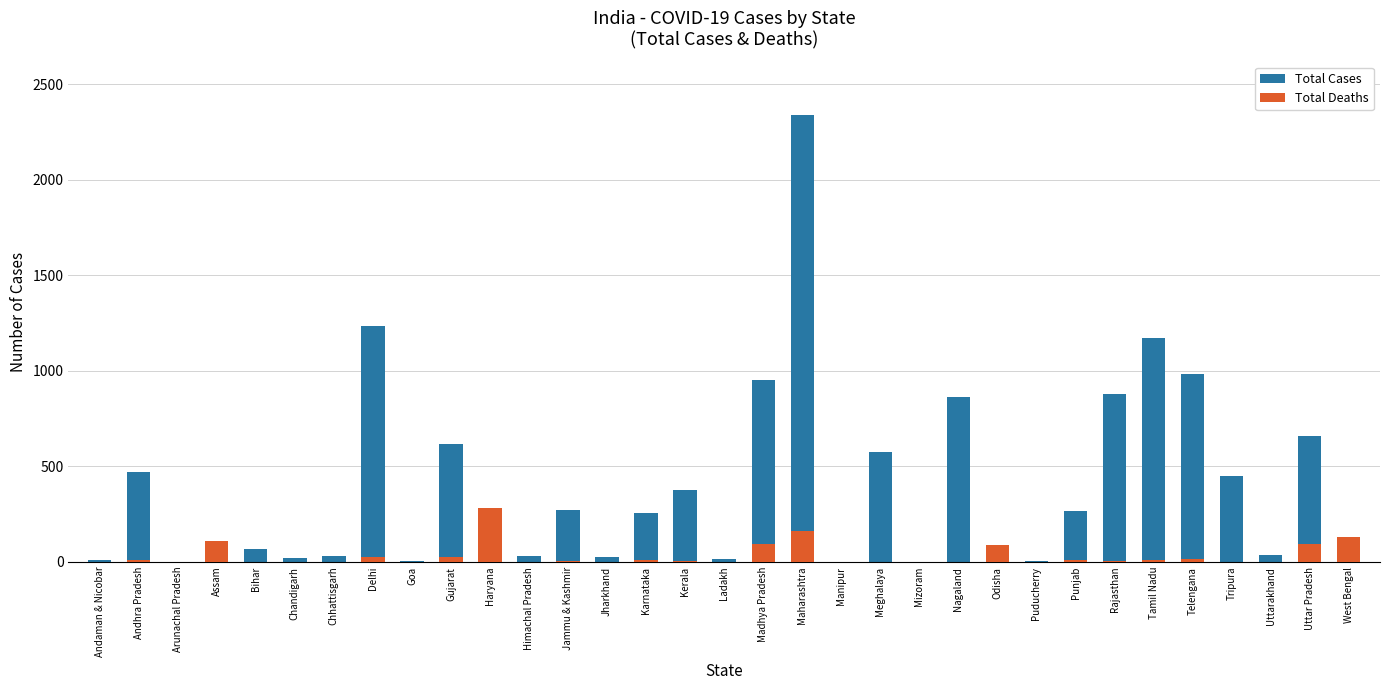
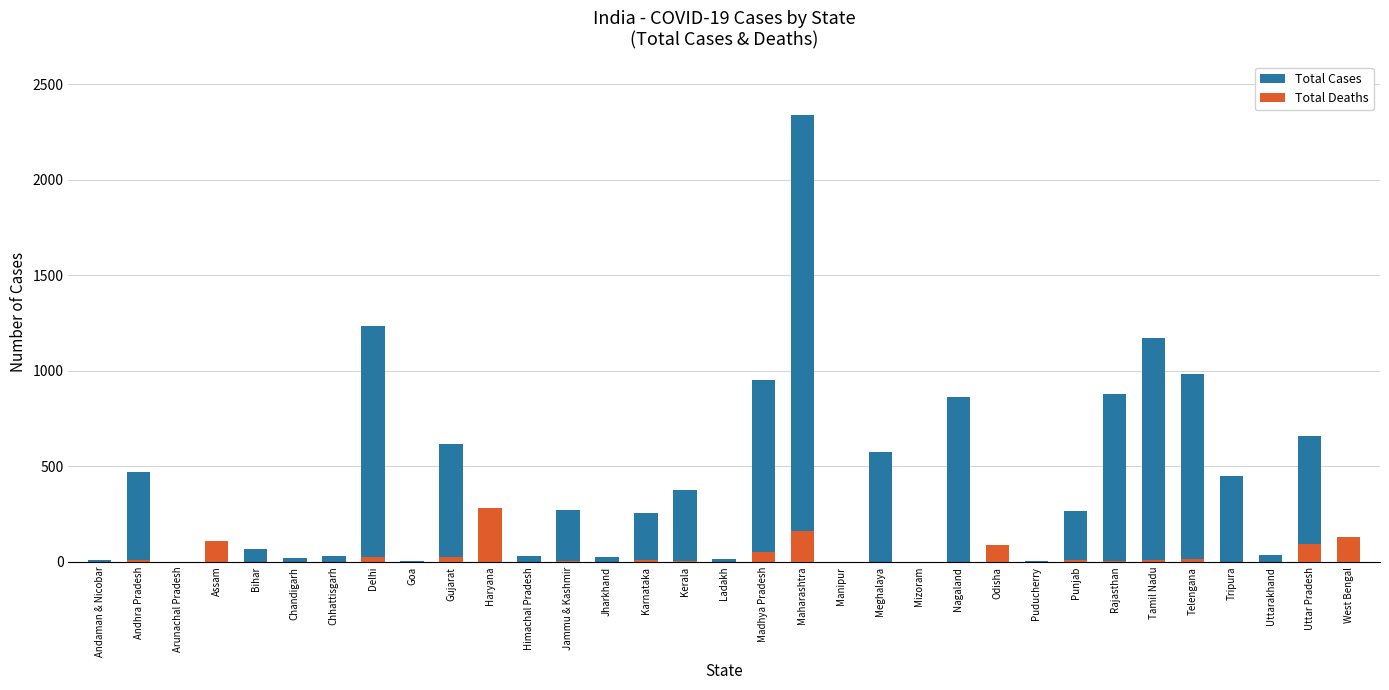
  {
    "Total Cases": {
      "Andhra Pradesh": 470,
      "Bihar": 70,
      "Chandigarh": 20,
      "Chhattisgarh": 30,
      "Delhi": 1240,
      "Gujarat": 620,
      "Himachal Pradesh": 30,
      "Jammu & Kashmir": 270,
      "Jharkhand": 20,
      "Karnataka": 260,
      "Kerala": 380,
      "Ladakh": 20,
      "Madhya Pradesh": 950,
      "Maharashtra": 2340,
      "Meghalaya": 570,
      "Nagaland": 860,
      "Punjab": 270,
      "Rajasthan": 880,
      "Tamil Nadu": 1170,
      "Telengana": 980,
      "Tripura": 450,
      "Uttarakhand": 40,
      "Uttar Pradesh": 660,
      "West Bengal": 130
    },
    "Total Deaths": {
      "Andaman & Nicobar": 0,
      "Arunachal Pradesh": 0,
      "Assam": 110,
      "Chandigarh": 0,
      "Chhattisgarh": 0,
      "Goa": 0,
      "Haryana": 280,
      "Ladakh": 0,
-     "Madhya Pradesh": 90,
+     "Madhya Pradesh": 50,
      "Manipur": 0,
      "Meghalaya": 0,
      "Mizoram": 0,
      "Nagaland": 0,
      "Odisha": 90,
      "Puducherry": 0,
      "Tripura": 0,
      "Uttarakhand": 0,
      "West Bengal": 130
    }
  }
